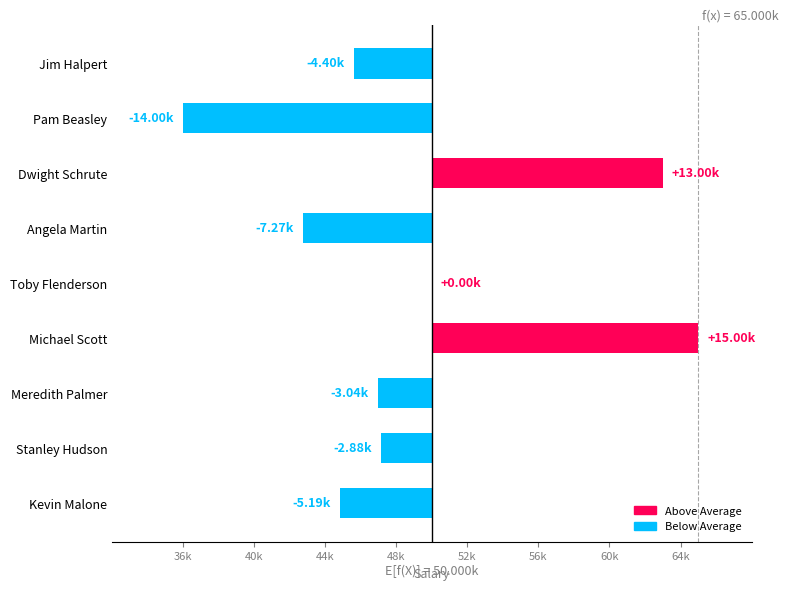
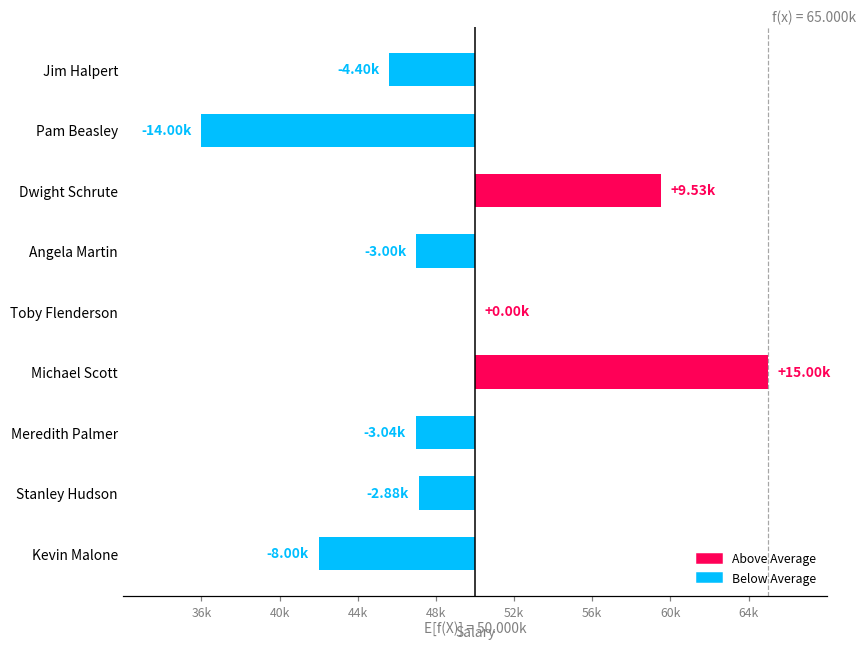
  {
    "Jim Halpert": "-4.40k",
    "Pam Beasley": "-14.00k",
-   "Dwight Schrute": "+13.00k",
-   "Angela Martin": "-7.27k",
+   "Dwight Schrute": "+9.53k",
+   "Angela Martin": "-3.00k",
    "Toby Flenderson": "+0.00k",
    "Michael Scott": "+15.00k",
    "Meredith Palmer": "-3.04k",
    "Stanley Hudson": "-2.88k",
-   "Kevin Malone": "-5.19k"
+   "Kevin Malone": "-8.00k"
  }
